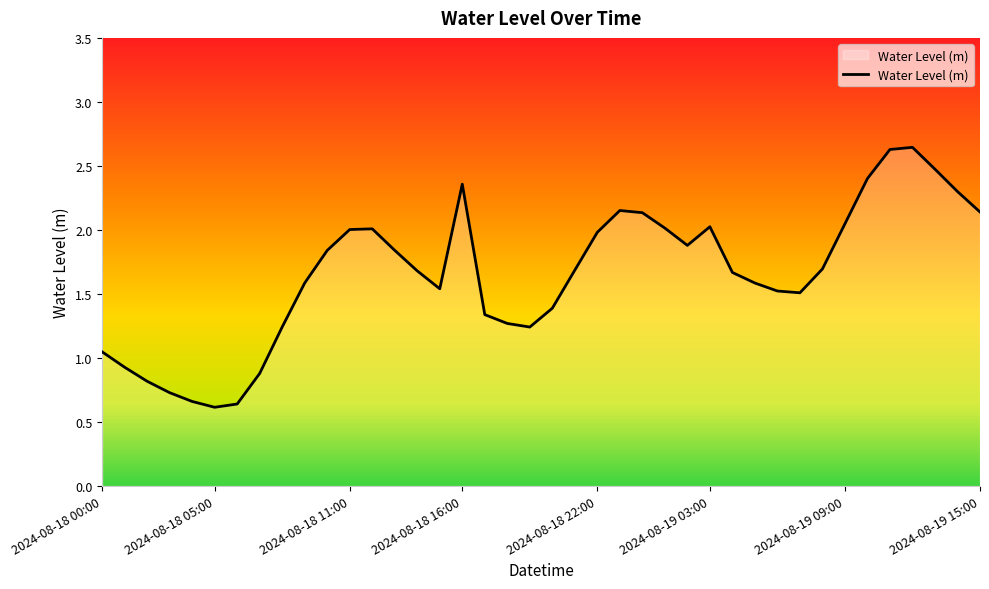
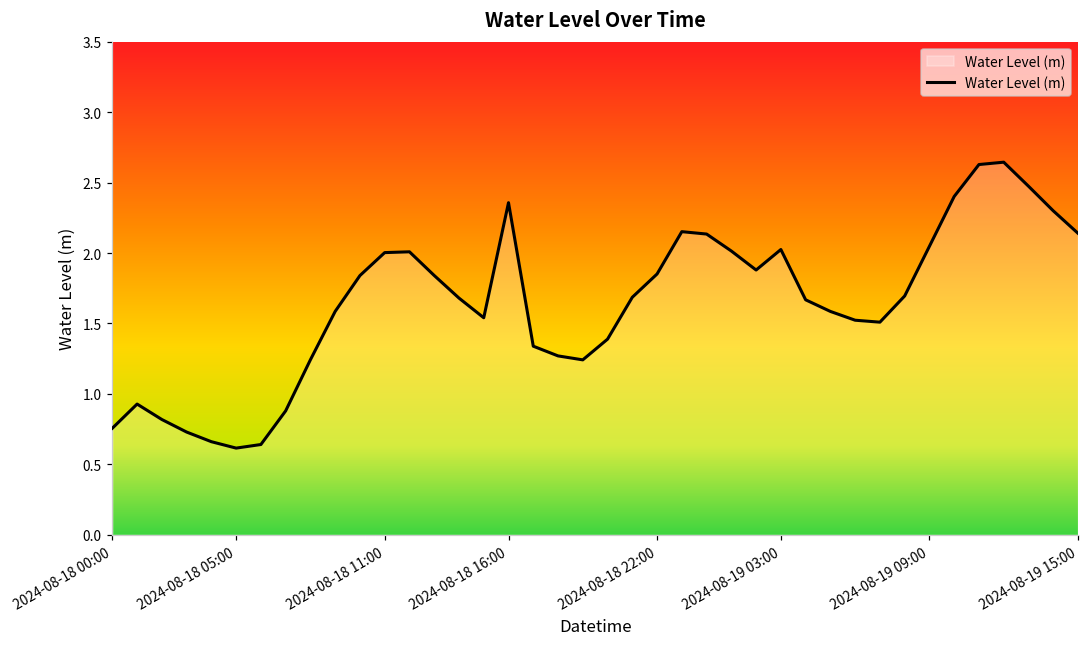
  {
-   "2024-08-18 00:00": 1.05,
+   "2024-08-18 00:00": 0.76,
    "2024-08-18 05:00": 0.62,
    "2024-08-18 11:00": 2.00,
    "2024-08-18 16:00": 2.36,
-   "2024-08-18 22:00": 1.98,
+   "2024-08-18 22:00": 1.85,
    "2024-08-19 03:00": 2.03,
    "2024-08-19 09:00": 2.05,
    "2024-08-19 15:00": 2.14
  }
